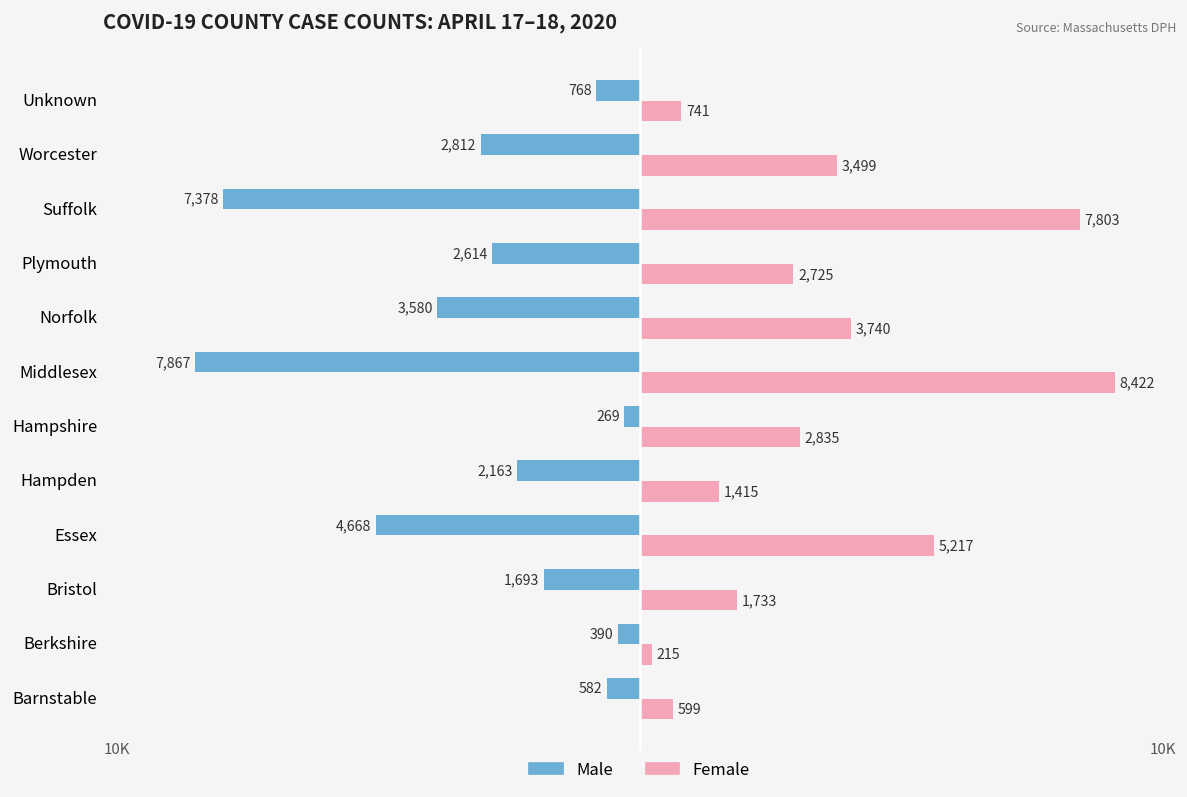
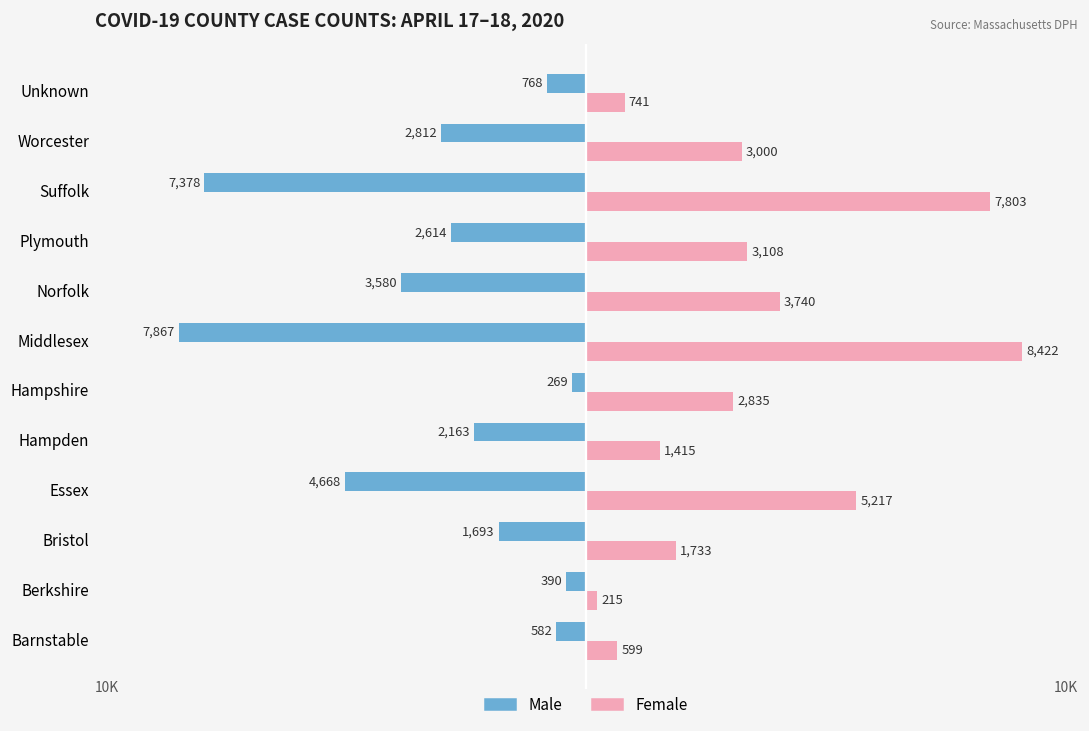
  {
    "Female": {
      "Unknown": "741",
-     "Worcester": "3,499",
+     "Worcester": "3,000",
      "Suffolk": "7,803",
-     "Plymouth": "2,725",
+     "Plymouth": "3,108",
      "Norfolk": "3,740",
      "Middlesex": "8,422",
      "Hampshire": "2,835",
      "Hampden": "1,415",
      "Essex": "5,217",
      "Bristol": "1,733",
      "Berkshire": "215",
      "Barnstable": "599"
    }
  }
